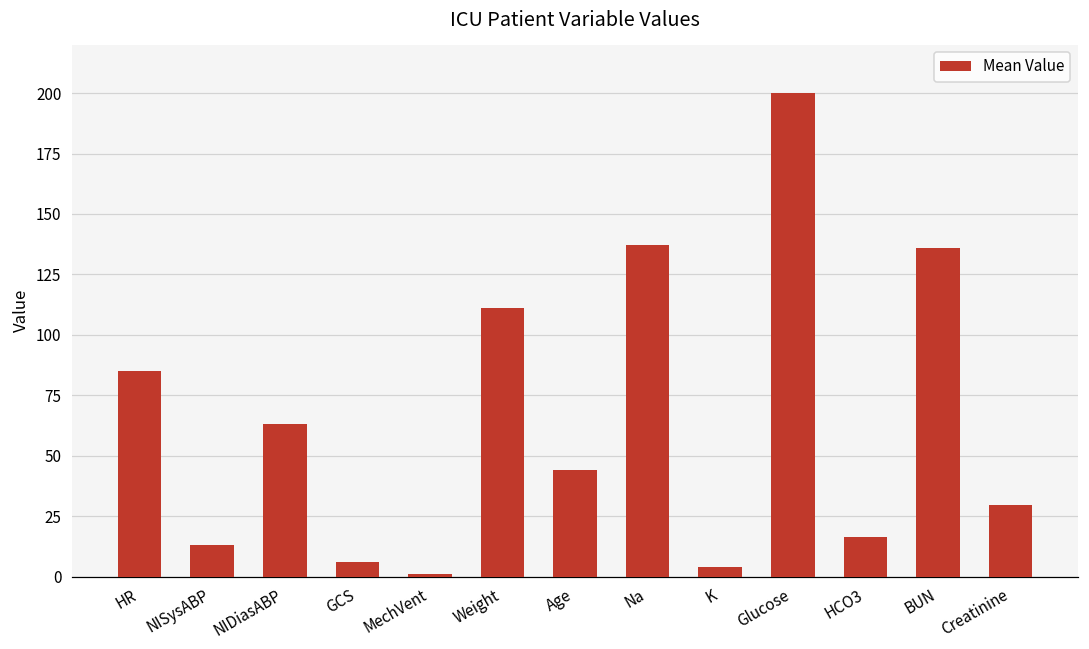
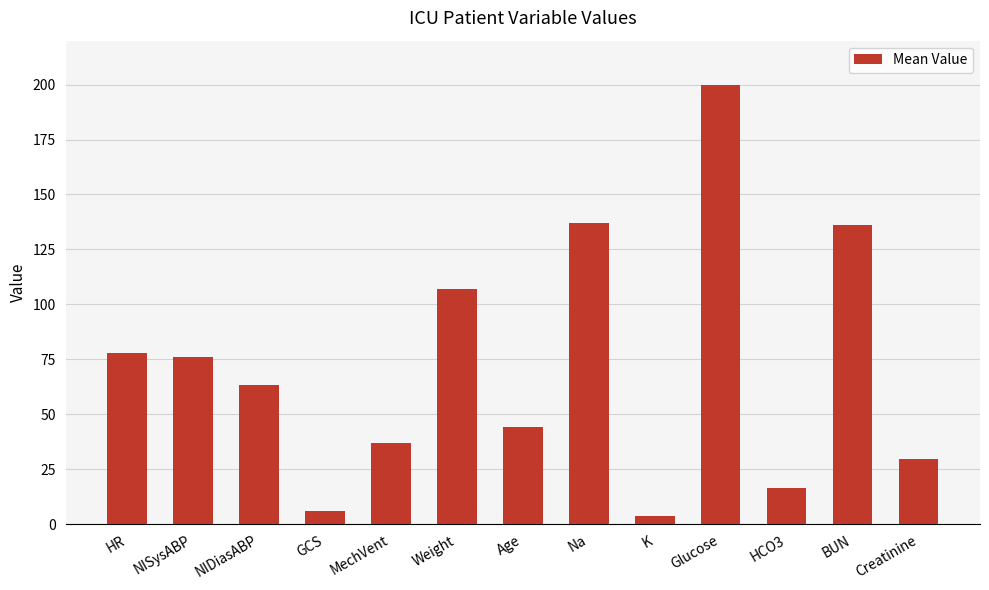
  {
-   "HR": 85,
-   "NISysABP": 13,
+   "HR": 78,
+   "NISysABP": 76,
    "NIDiasABP": 63,
    "GCS": 6,
-   "MechVent": 1,
-   "Weight": 111,
+   "MechVent": 37,
+   "Weight": 107,
    "Age": 44,
    "Na": 137,
    "K": 4,
    "Glucose": 200,
    "HCO3": 16,
    "BUN": 136,
    "Creatinine": 30
  }
